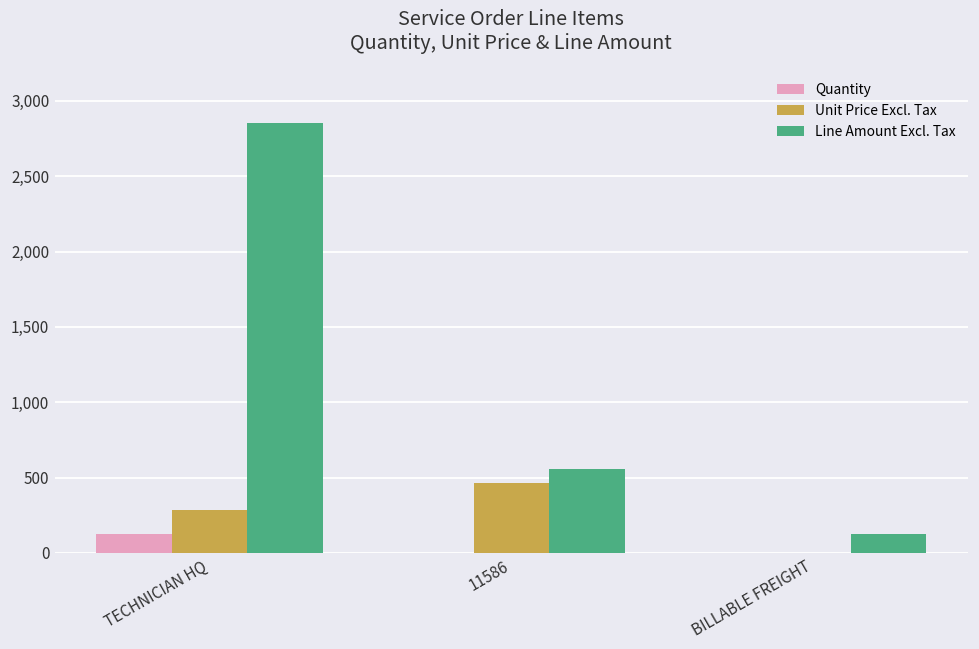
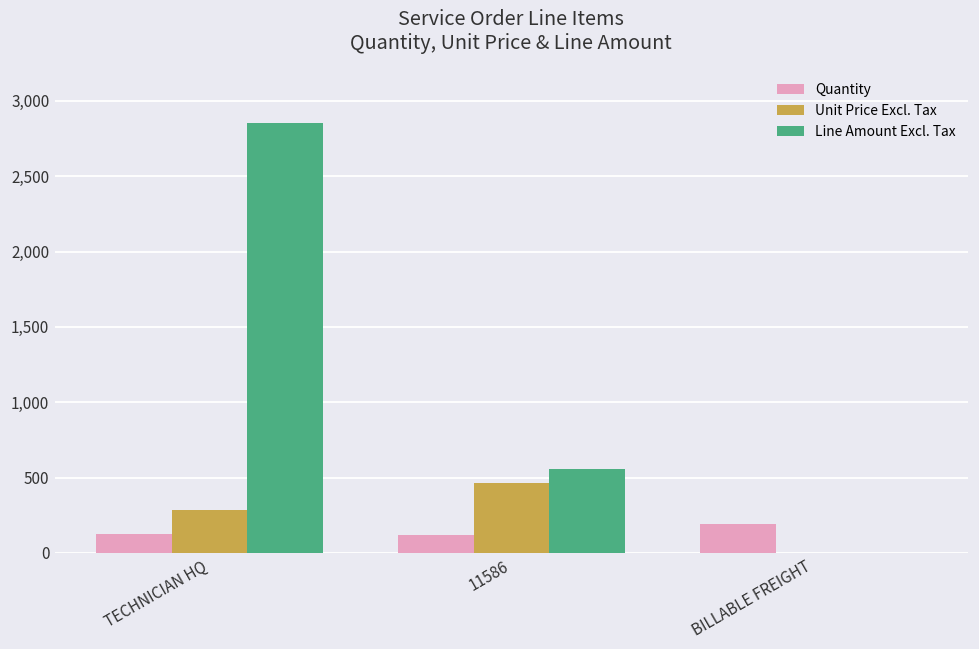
  {
    "Quantity": {
      "TECHNICIAN HQ": "130",
-     "11586": "0",
-     "BILLABLE FREIGHT": "0"
+     "11586": "120",
+     "BILLABLE FREIGHT": "190"
    },
    "Unit Price Excl. Tax": {
      "TECHNICIAN HQ": "290",
      "11586": "470",
      "BILLABLE FREIGHT": "0"
    },
    "Line Amount Excl. Tax": {
      "TECHNICIAN HQ": "2,850",
      "11586": "560",
-     "BILLABLE FREIGHT": "120"
+     "BILLABLE FREIGHT": "0"
    }
  }
